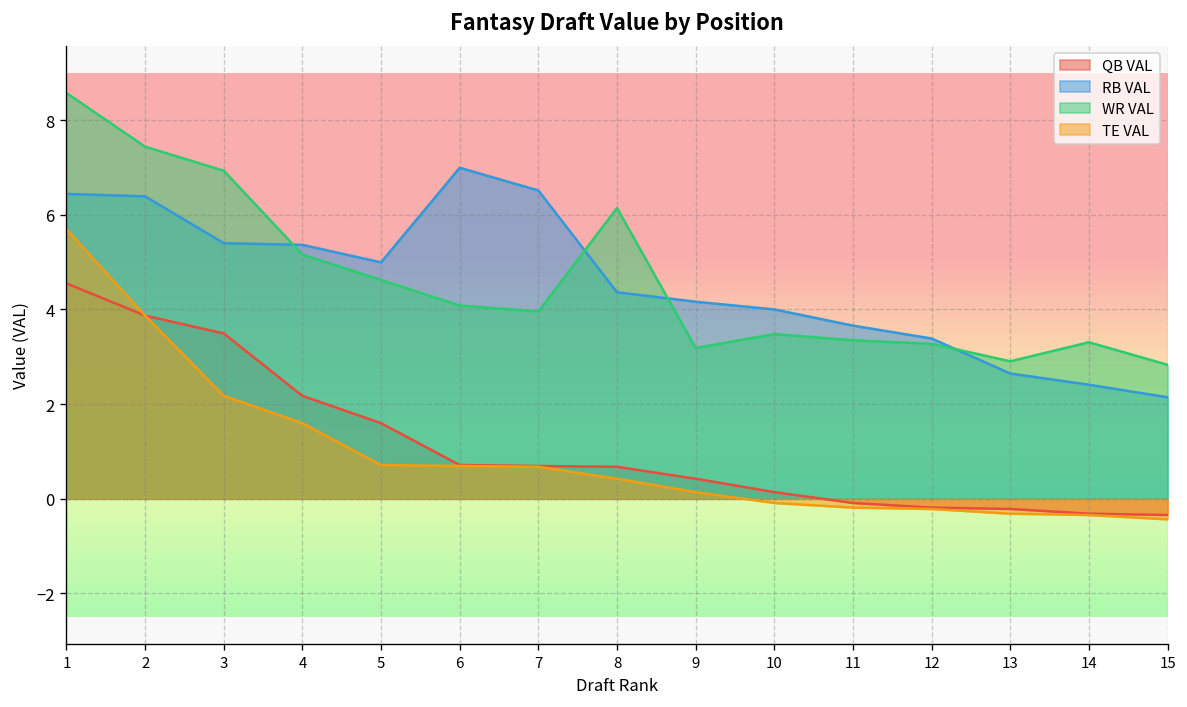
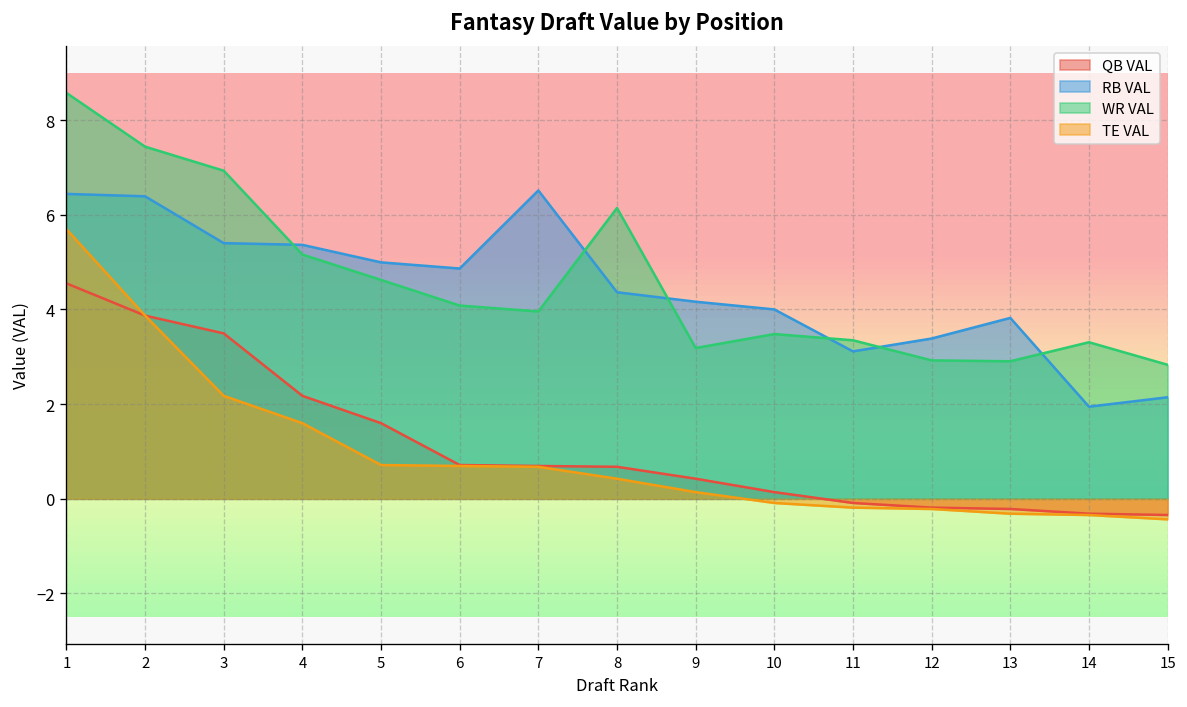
  {
    "RB VAL": {
      "1": 6.4,
      "2": 6.4,
      "3": 5.4,
      "4": 5.4,
      "5": 5.0,
-     "6": 7.0,
+     "6": 4.9,
      "7": 6.5,
      "8": 4.4,
      "9": 4.2,
      "10": 4.0,
-     "11": 3.7,
+     "11": 3.1,
      "12": 3.4,
-     "13": 2.6,
-     "14": 2.4,
+     "13": 3.8,
+     "14": 1.9,
      "15": 2.1
    },
    "WR VAL": {
      "1": 8.6,
      "2": 7.4,
      "3": 6.9,
      "4": 5.2,
      "5": 4.6,
      "6": 4.1,
      "7": 4.0,
      "8": 6.1,
      "9": 3.2,
      "10": 3.5,
      "11": 3.3,
-     "12": 3.3,
+     "12": 2.9,
      "13": 2.9,
      "14": 3.3,
      "15": 2.8
    }
  }
